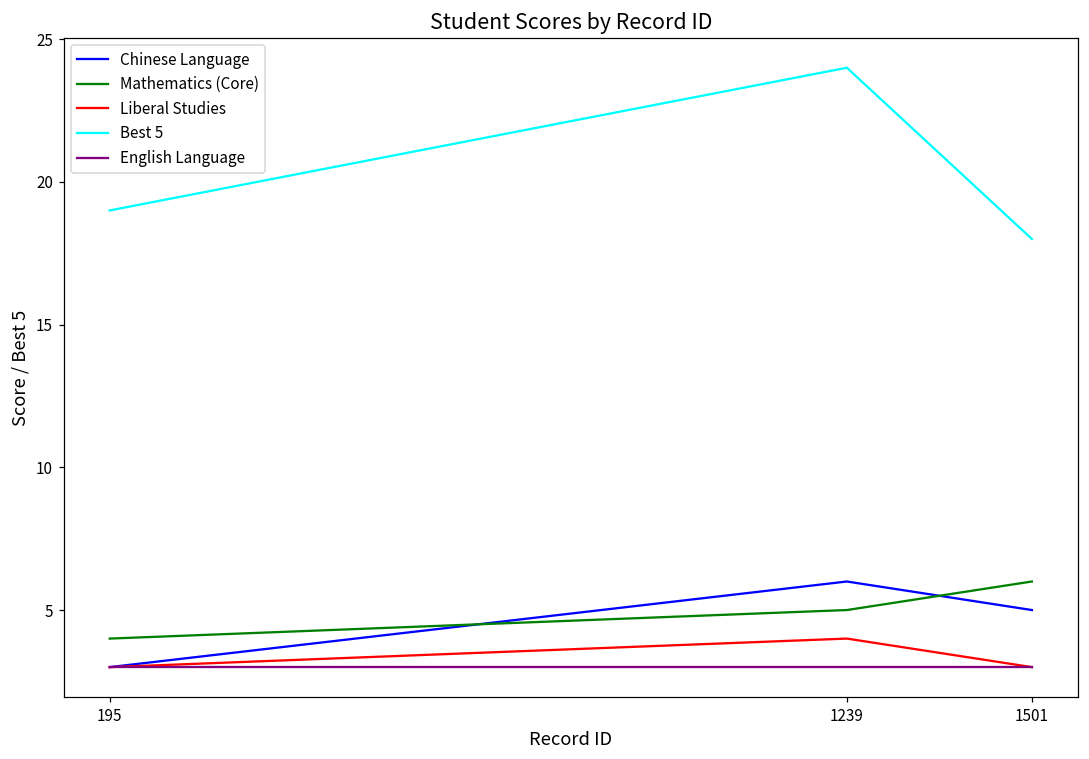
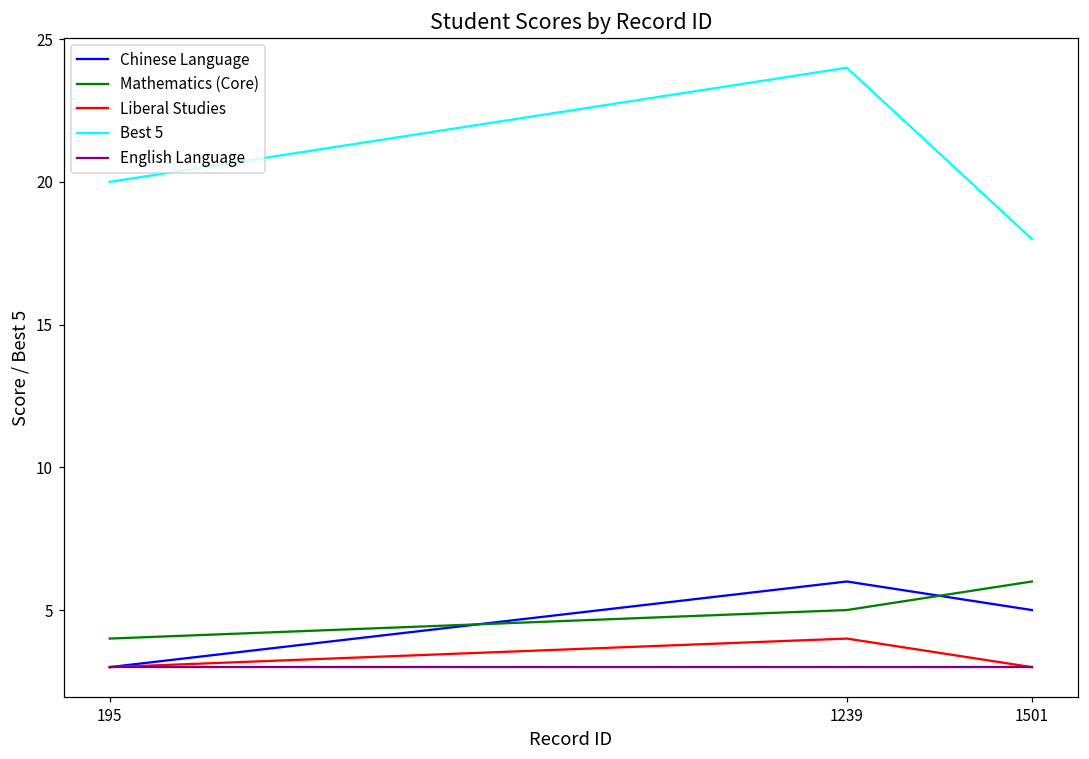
  {
    "Chinese Language": {
      "1239": 6,
      "1501": 5
    },
    "Mathematics (Core)": {
      "195": 4,
      "1239": 5,
      "1501": 6
    },
    "Liberal Studies": {
      "1239": 4
    },
    "Best 5": {
-     "195": 19,
+     "195": 20,
      "1239": 24,
      "1501": 18
    },
    "English Language": {
      "1239": 3
    }
  }
